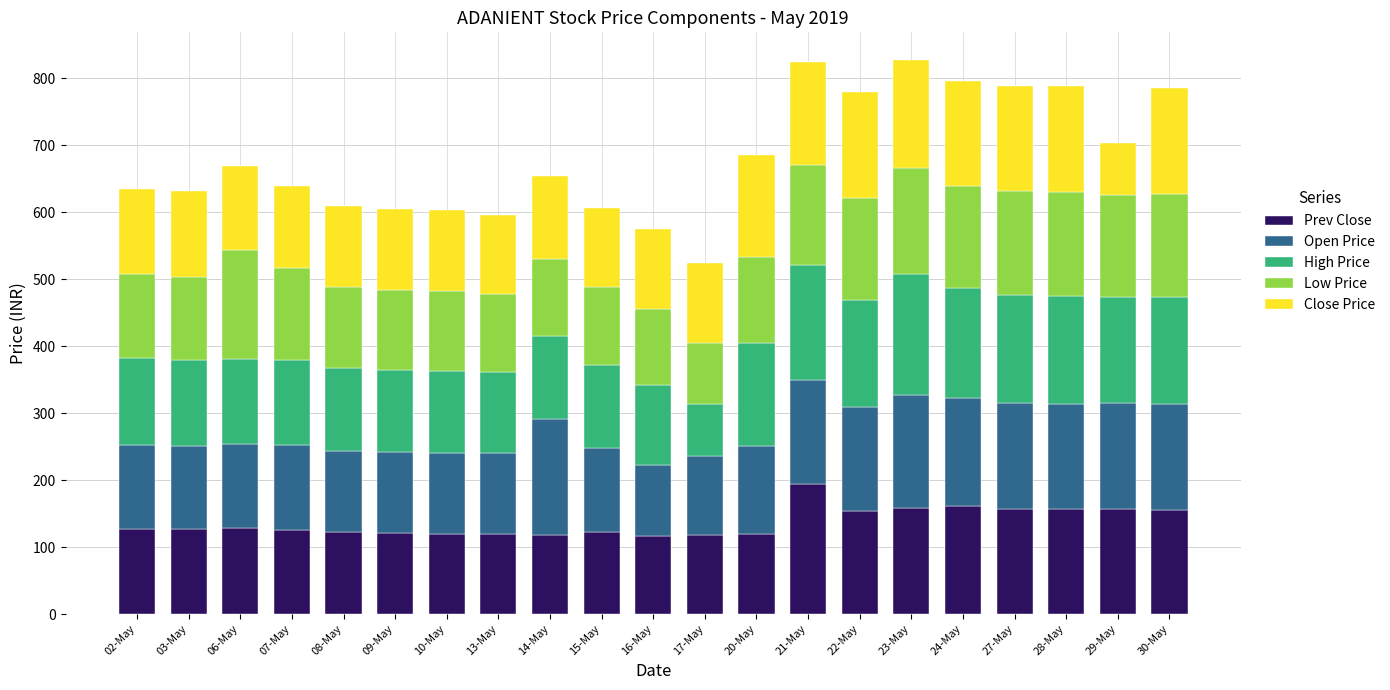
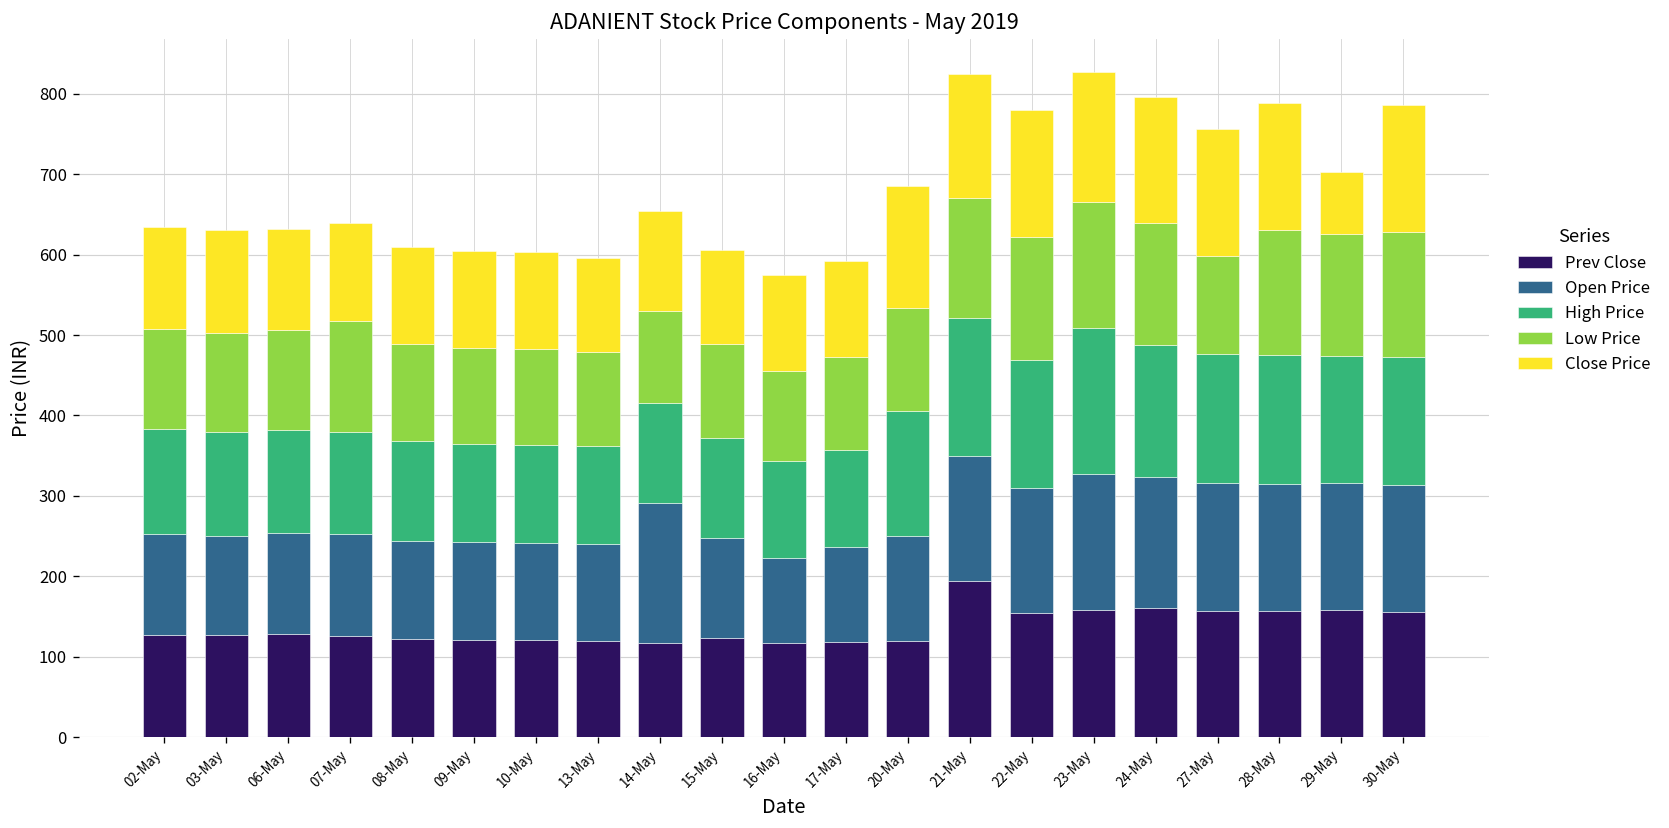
  {
    "Prev Close": {
      "02-May": 130,
      "03-May": 130,
      "06-May": 130,
      "07-May": 130,
      "08-May": 120,
      "09-May": 120,
      "10-May": 120,
      "13-May": 120,
      "14-May": 120,
      "15-May": 120,
      "16-May": 120,
      "17-May": 120,
      "20-May": 120,
      "21-May": 190,
      "22-May": 150,
      "23-May": 160,
      "24-May": 160,
      "27-May": 160,
      "28-May": 160,
      "29-May": 160,
      "30-May": 160
    },
    "Open Price": {
      "02-May": 130,
      "03-May": 120,
      "06-May": 130,
      "07-May": 130,
      "08-May": 120,
      "09-May": 120,
      "10-May": 120,
      "13-May": 120,
      "14-May": 170,
      "15-May": 120,
      "16-May": 110,
      "17-May": 120,
      "20-May": 130,
      "21-May": 150,
      "22-May": 160,
      "23-May": 170,
      "24-May": 160,
      "27-May": 160,
      "28-May": 160,
      "29-May": 160,
      "30-May": 160
    },
    "High Price": {
      "02-May": 130,
      "03-May": 130,
      "06-May": 130,
      "07-May": 130,
      "08-May": 120,
      "09-May": 120,
      "10-May": 120,
      "13-May": 120,
      "14-May": 120,
      "15-May": 120,
      "16-May": 120,
-     "17-May": 80,
+     "17-May": 120,
      "20-May": 150,
      "21-May": 170,
      "22-May": 160,
      "23-May": 180,
      "24-May": 160,
      "27-May": 160,
      "28-May": 160,
      "29-May": 160,
      "30-May": 160
    },
    "Low Price": {
      "02-May": 120,
      "03-May": 120,
-     "06-May": 160,
+     "06-May": 130,
      "07-May": 140,
      "08-May": 120,
      "09-May": 120,
      "10-May": 120,
      "13-May": 120,
      "14-May": 120,
      "15-May": 120,
      "16-May": 110,
-     "17-May": 90,
+     "17-May": 120,
      "20-May": 130,
      "21-May": 150,
      "22-May": 150,
      "23-May": 160,
      "24-May": 150,
-     "27-May": 160,
+     "27-May": 120,
      "28-May": 160,
      "29-May": 150,
      "30-May": 160
    },
    "Close Price": {
      "02-May": 130,
      "03-May": 130,
      "06-May": 130,
      "07-May": 120,
      "08-May": 120,
      "09-May": 120,
      "10-May": 120,
      "13-May": 120,
      "14-May": 120,
      "15-May": 120,
      "16-May": 120,
      "17-May": 120,
      "20-May": 150,
      "21-May": 150,
      "22-May": 160,
      "23-May": 160,
      "24-May": 160,
      "27-May": 160,
      "28-May": 160,
      "29-May": 80,
      "30-May": 160
    }
  }
